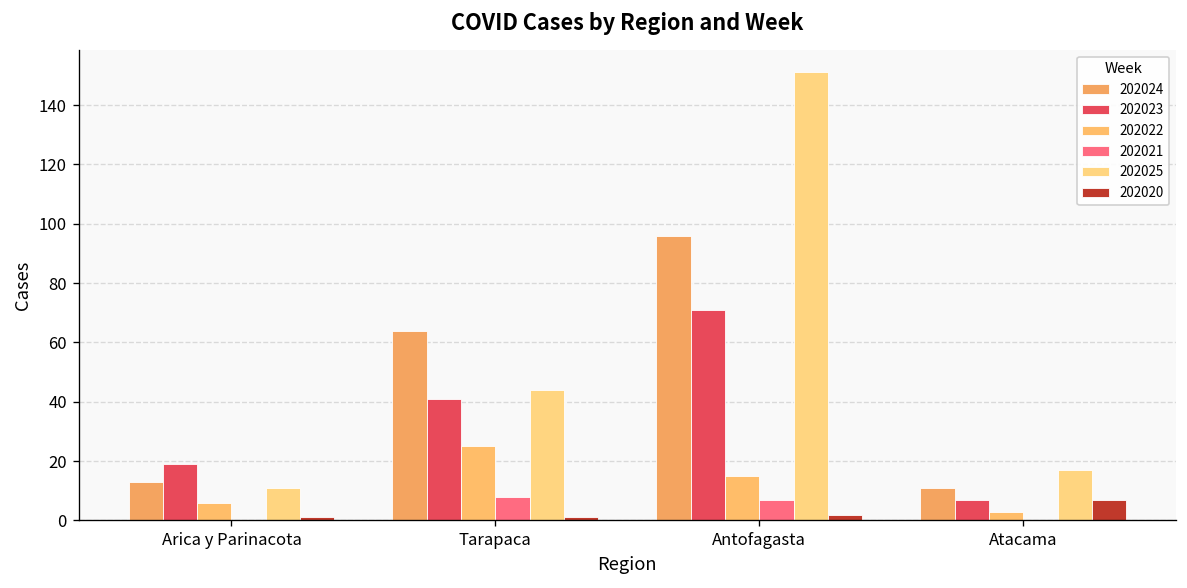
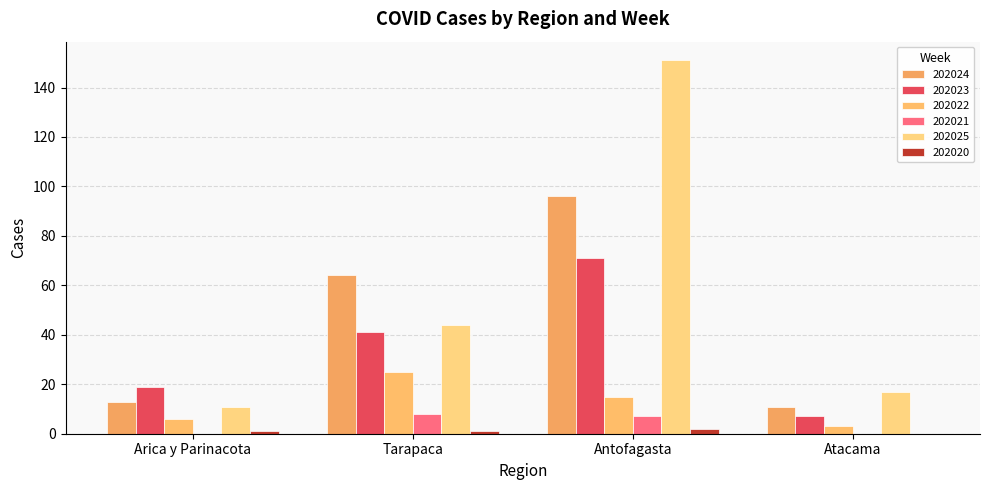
  {
    "202020": {
      "Antofagasta": 2,
-     "Atacama": 7
+     "Atacama": 0
    }
  }
